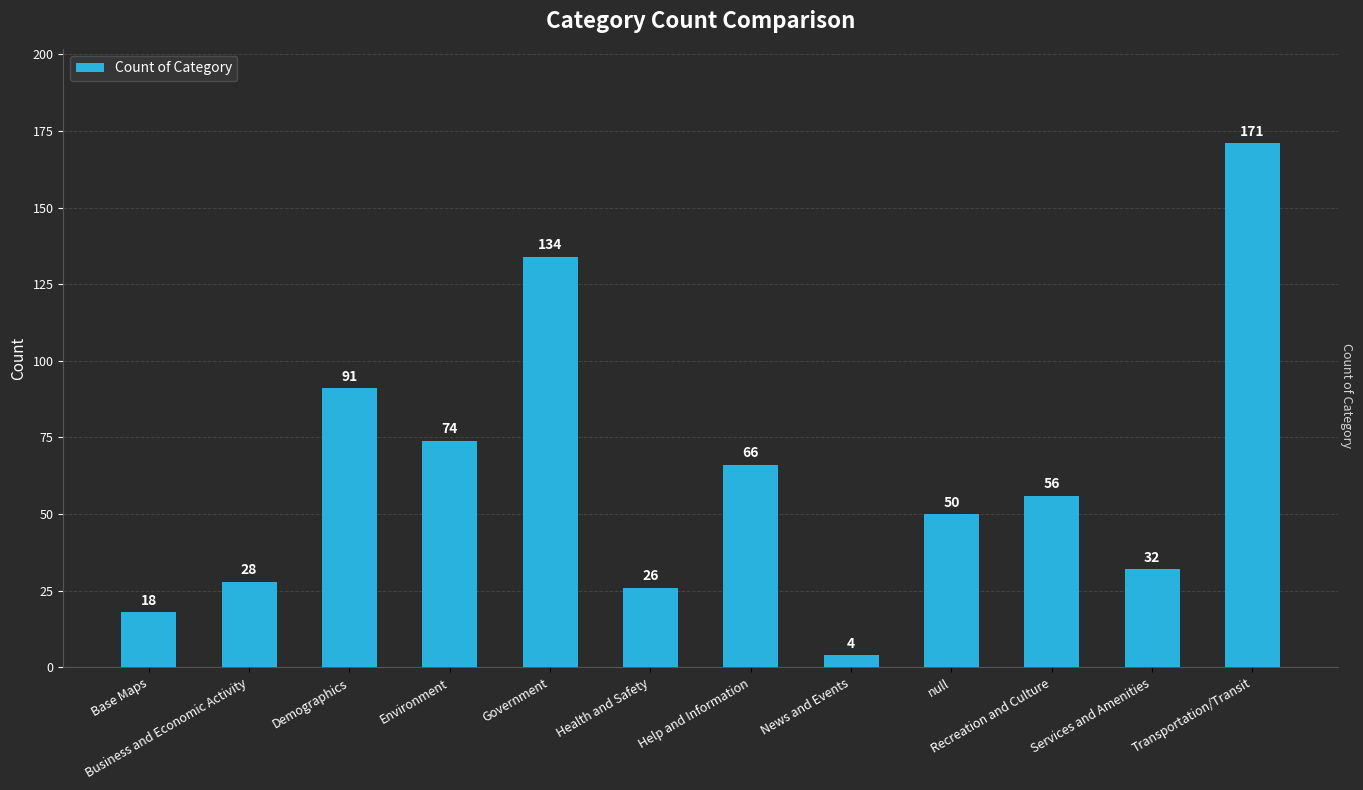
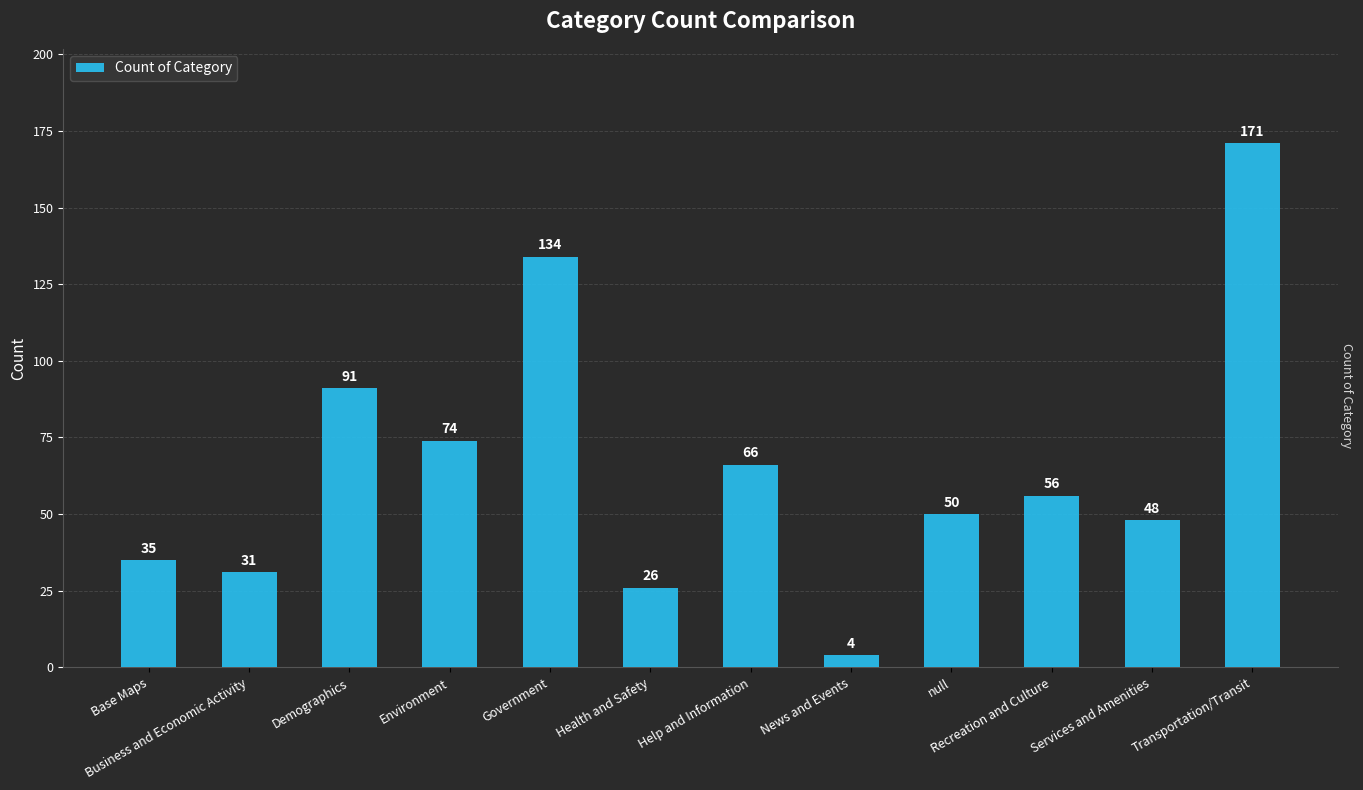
  {
-   "Base Maps": 18,
-   "Business and Economic Activity": 28,
+   "Base Maps": 35,
+   "Business and Economic Activity": 31,
    "Demographics": 91,
    "Environment": 74,
    "Government": 134,
    "Health and Safety": 26,
    "Help and Information": 66,
    "News and Events": 4,
    "null": 50,
    "Recreation and Culture": 56,
-   "Services and Amenities": 32,
+   "Services and Amenities": 48,
    "Transportation/Transit": 171
  }
